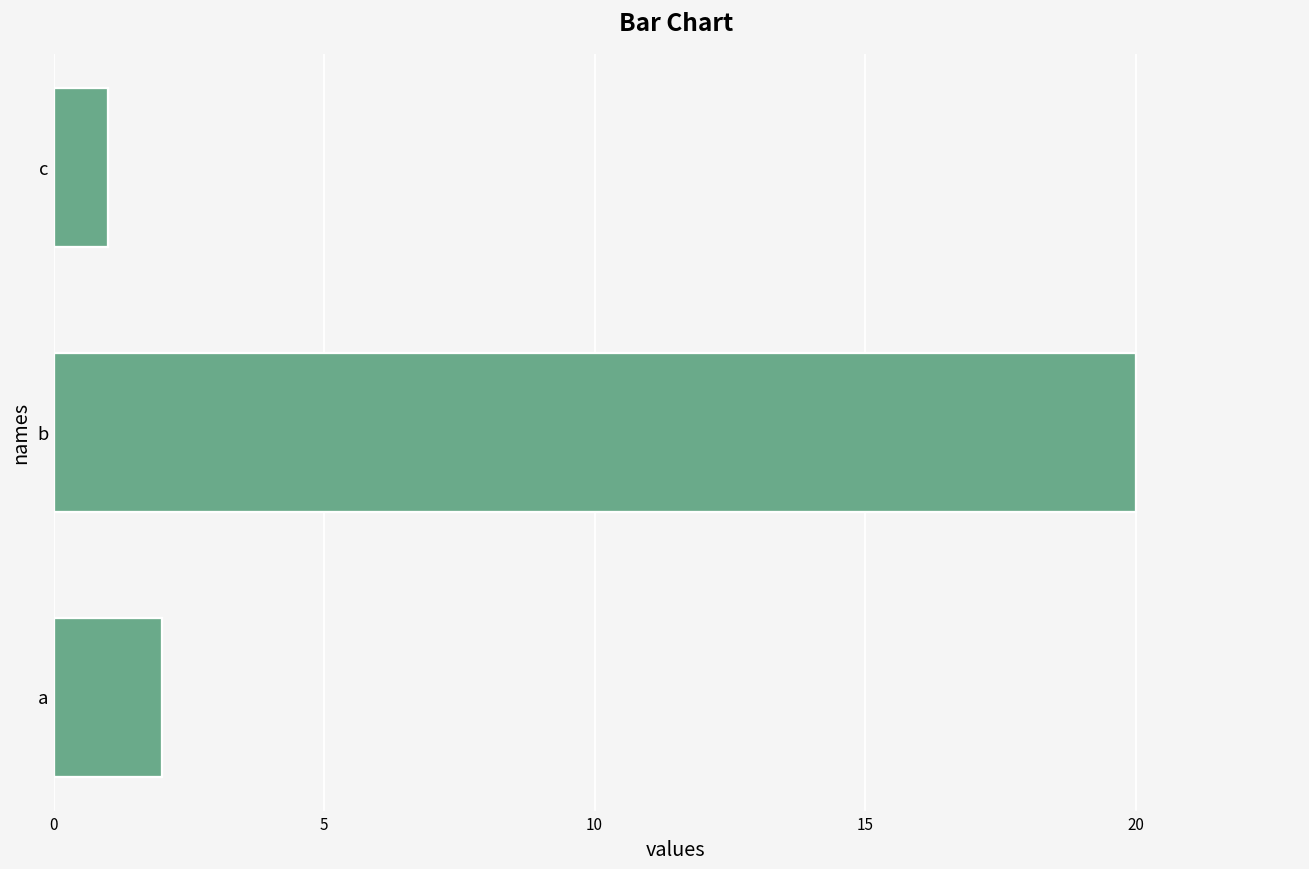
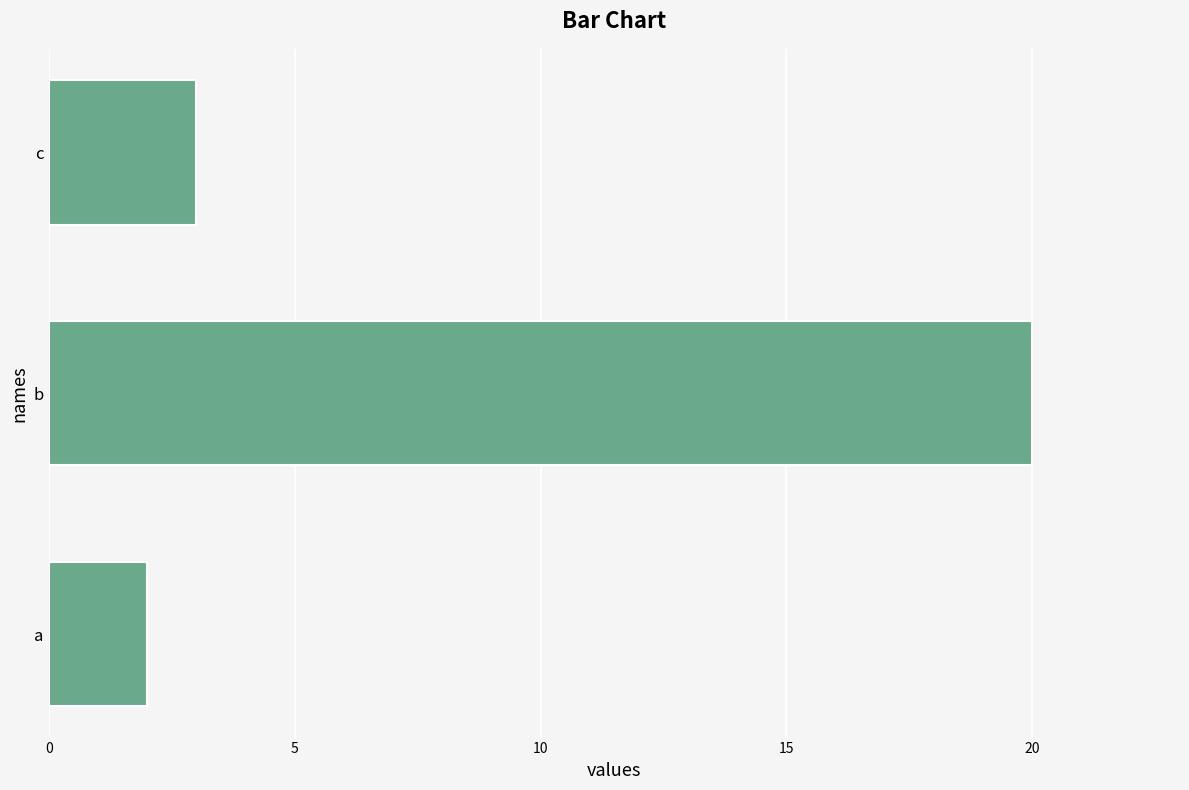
  {
-   "c": 1,
+   "c": 3,
    "b": 20,
    "a": 2
  }
